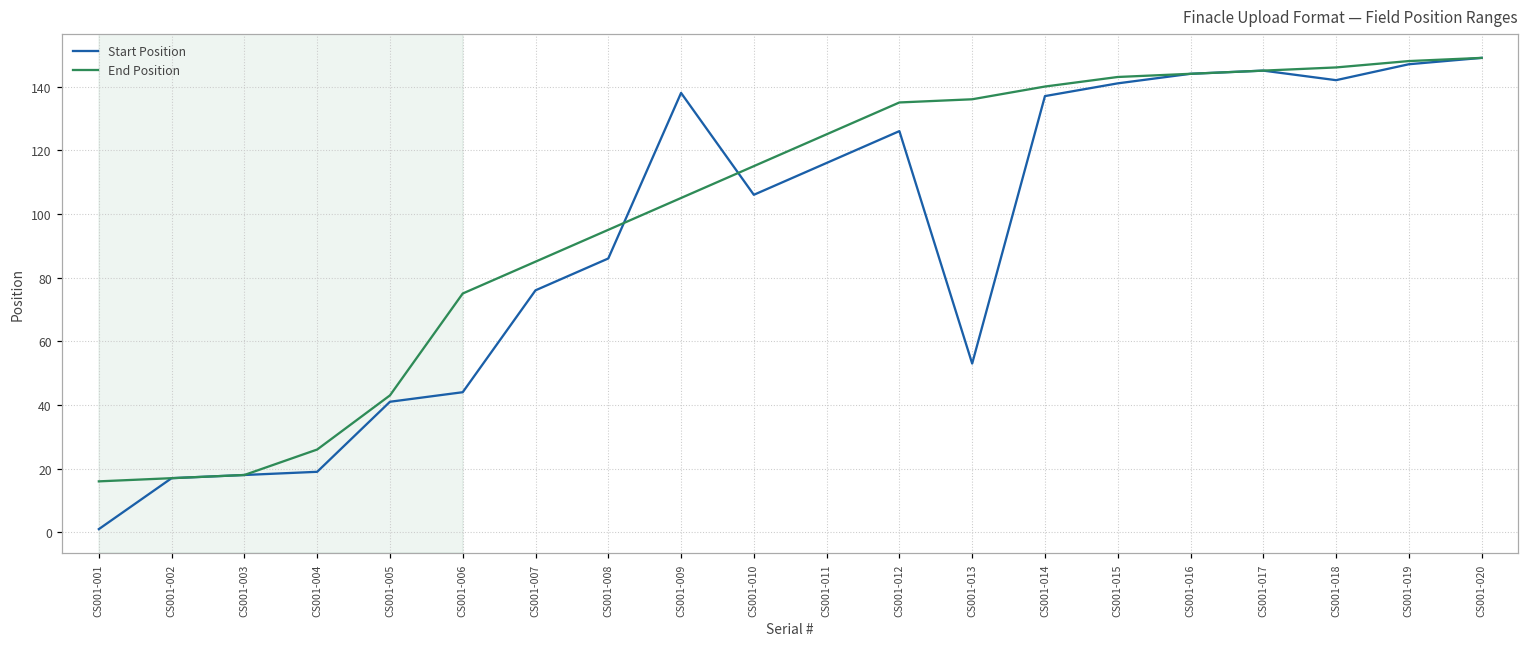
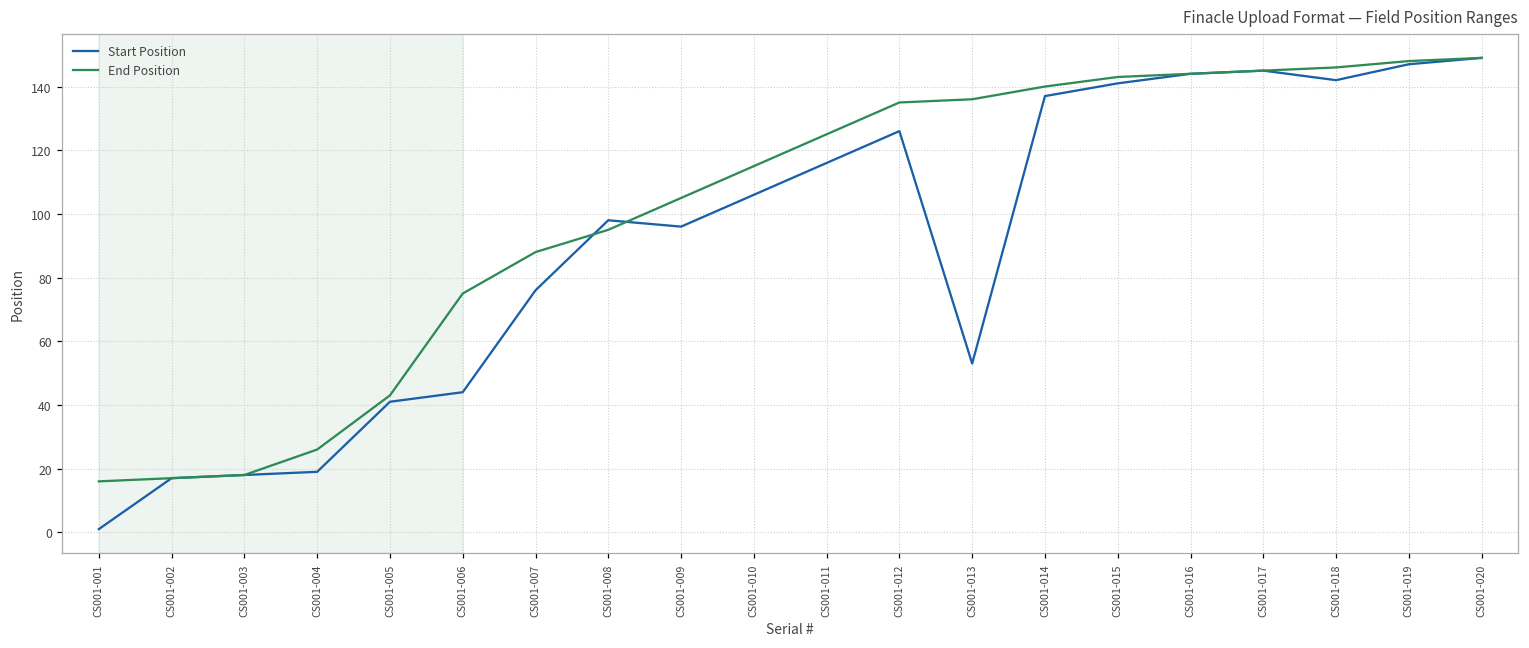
  {
    "Start Position": {
      "CS001-001": 1,
      "CS001-004": 19,
      "CS001-005": 41,
      "CS001-006": 44,
      "CS001-007": 76,
-     "CS001-008": 86,
-     "CS001-009": 138,
+     "CS001-008": 98,
+     "CS001-009": 96,
      "CS001-010": 106,
      "CS001-011": 116,
      "CS001-012": 126,
      "CS001-013": 53,
      "CS001-014": 137,
      "CS001-015": 141,
      "CS001-018": 142,
      "CS001-019": 147
    },
    "End Position": {
      "CS001-001": 16,
      "CS001-004": 26,
      "CS001-005": 43,
      "CS001-006": 75,
-     "CS001-007": 85,
+     "CS001-007": 88,
      "CS001-008": 95,
      "CS001-009": 105,
      "CS001-010": 115,
      "CS001-011": 125,
      "CS001-012": 135,
      "CS001-013": 136,
      "CS001-014": 140,
      "CS001-015": 143,
      "CS001-018": 146,
      "CS001-019": 148
    }
  }
